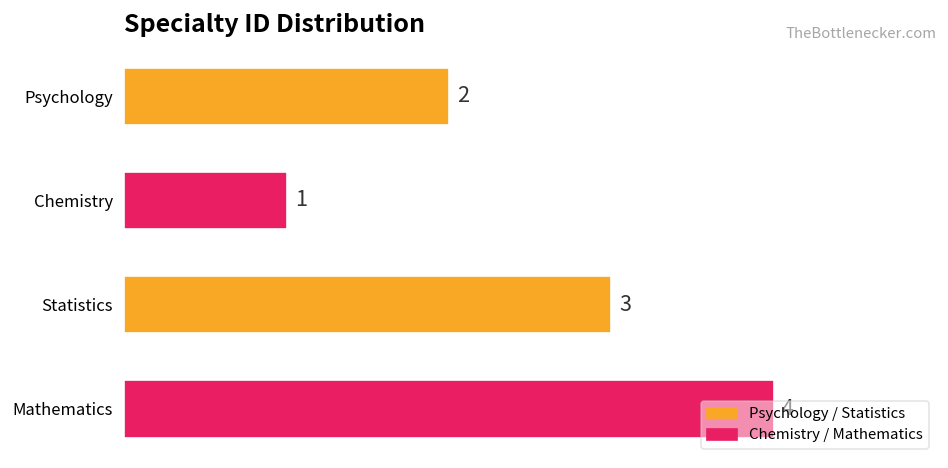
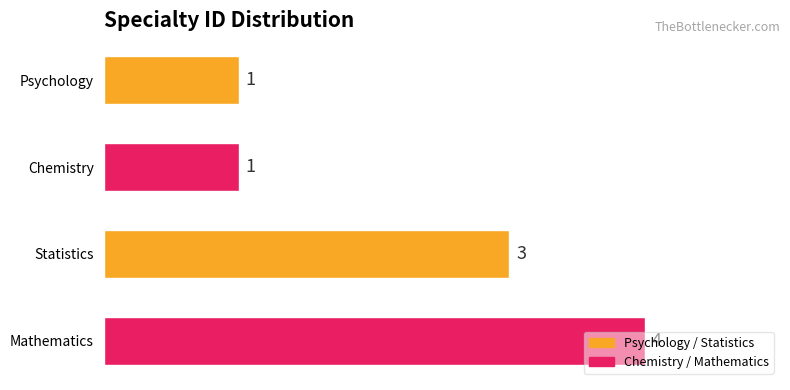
  {
-   "Psychology": 2,
+   "Psychology": 1,
    "Chemistry": 1,
    "Statistics": 3
  }
